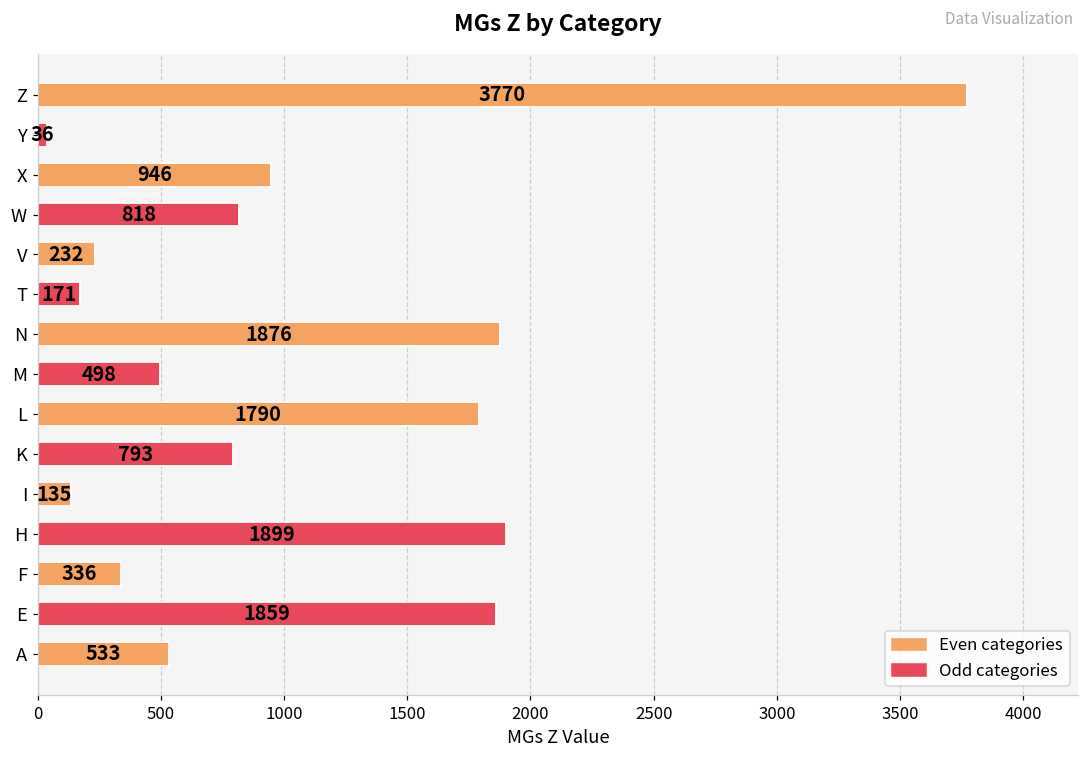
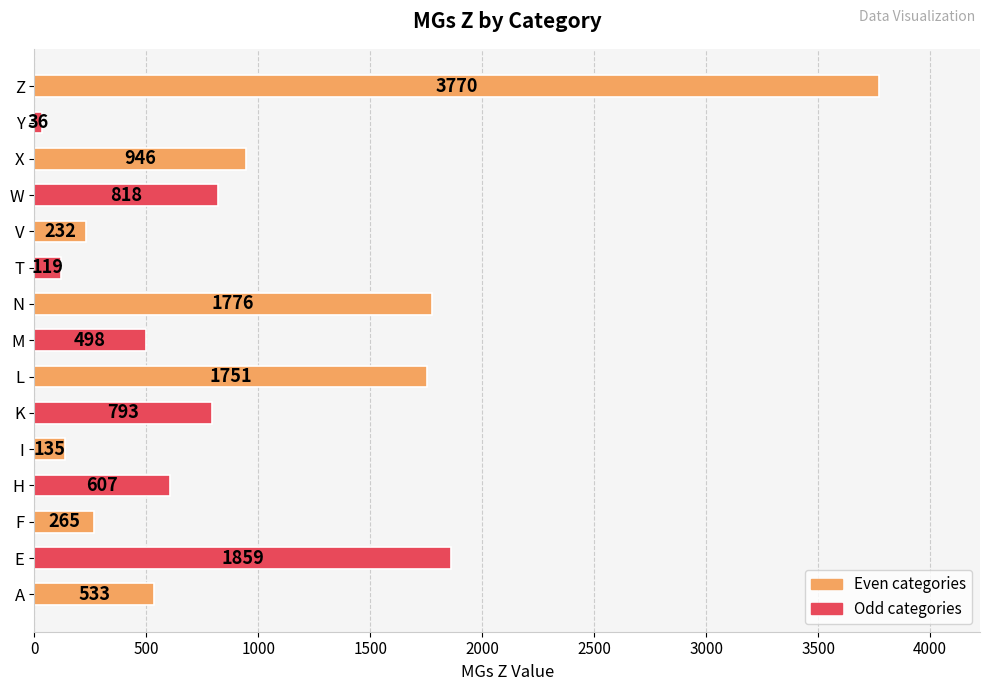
  {
    "Z": 3770,
    "Y": 36,
    "X": 946,
    "W": 818,
    "V": 232,
-   "T": 171,
-   "N": 1876,
+   "T": 119,
+   "N": 1776,
    "M": 498,
-   "L": 1790,
+   "L": 1751,
    "K": 793,
    "I": 135,
-   "H": 1899,
-   "F": 336,
+   "H": 607,
+   "F": 265,
    "E": 1859,
    "A": 533
  }
